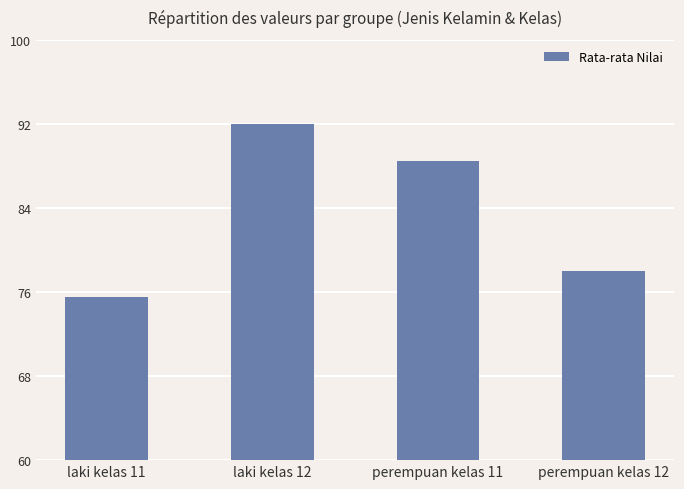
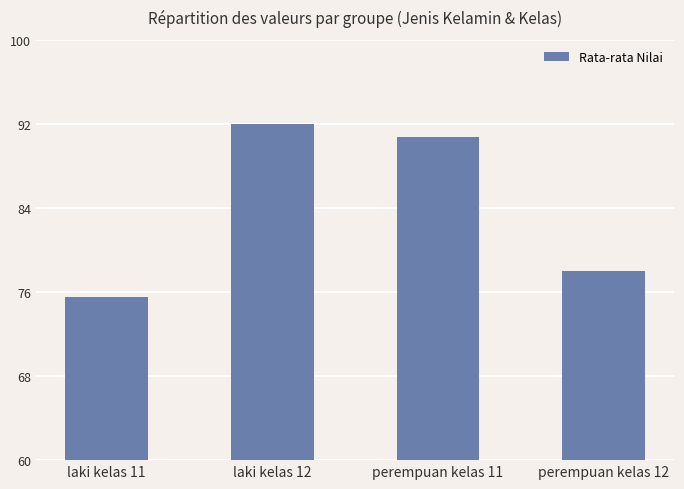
  {
    "laki kelas 11": 75.6,
    "laki kelas 12": 92.0,
-   "perempuan kelas 11": 88.5,
+   "perempuan kelas 11": 90.7,
    "perempuan kelas 12": 78.0
  }
